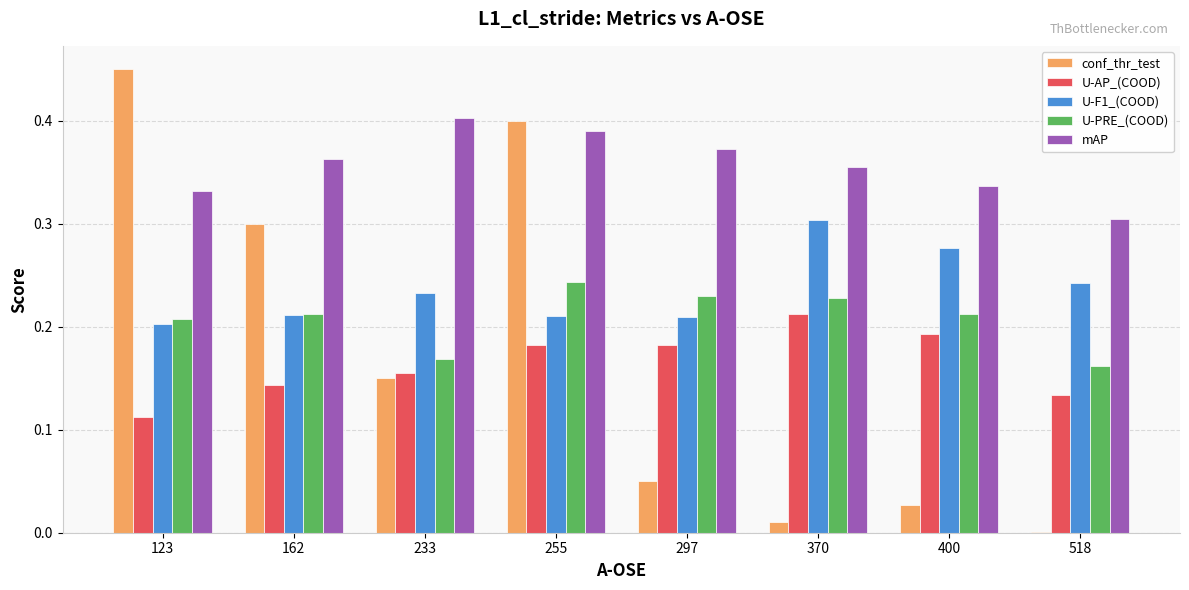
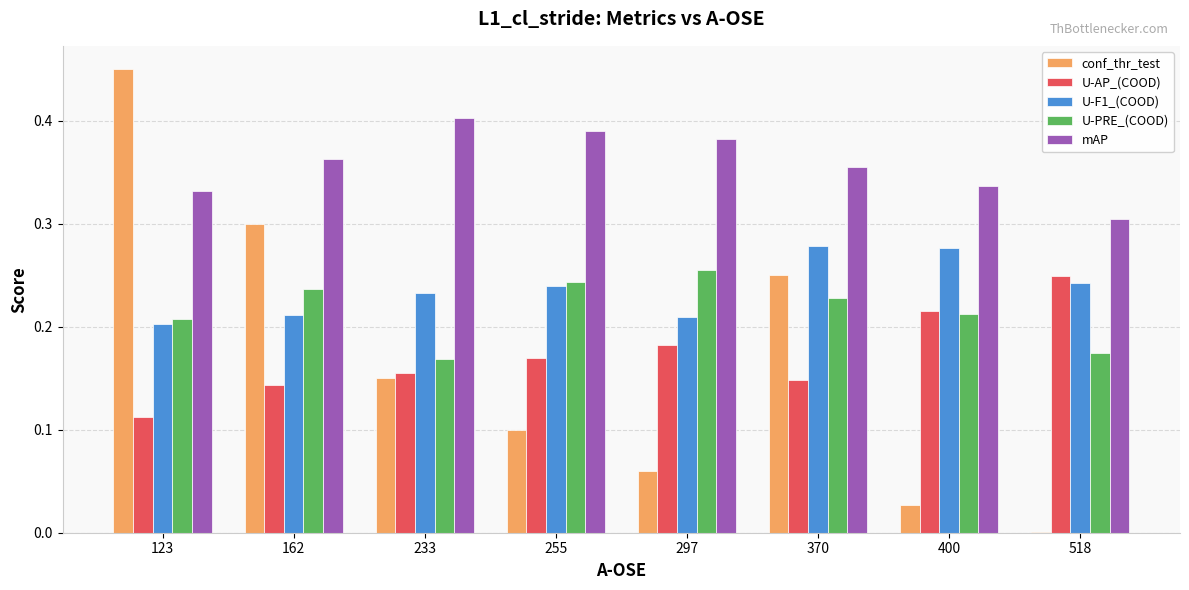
  {
    "conf_thr_test": {
      "123": 0.45,
      "162": 0.30,
      "233": 0.15,
-     "255": 0.4,
-     "297": 0.05,
-     "370": 0.01,
+     "255": 0.1,
+     "297": 0.06,
+     "370": 0.25,
      "400": 0.027
    },
    "U-AP_(COOD)": {
      "123": 0.112,
      "162": 0.144,
      "233": 0.155,
-     "255": 0.182,
+     "255": 0.170,
      "297": 0.182,
-     "370": 0.212,
-     "400": 0.193,
-     "518": 0.134
+     "370": 0.148,
+     "400": 0.215,
+     "518": 0.250
    },
    "U-F1_(COOD)": {
      "123": 0.202,
      "162": 0.212,
      "233": 0.233,
-     "255": 0.210,
+     "255": 0.239,
      "297": 0.209,
-     "370": 0.304,
+     "370": 0.279,
      "400": 0.276,
      "518": 0.242
    },
    "U-PRE_(COOD)": {
      "123": 0.207,
-     "162": 0.212,
+     "162": 0.236,
      "233": 0.168,
      "255": 0.243,
-     "297": 0.230,
+     "297": 0.255,
      "370": 0.228,
      "400": 0.213,
-     "518": 0.162
+     "518": 0.175
    },
    "mAP": {
      "123": 0.331,
      "162": 0.363,
      "233": 0.402,
      "255": 0.390,
-     "297": 0.373,
+     "297": 0.382,
      "370": 0.355,
      "400": 0.336,
      "518": 0.305
    }
  }
